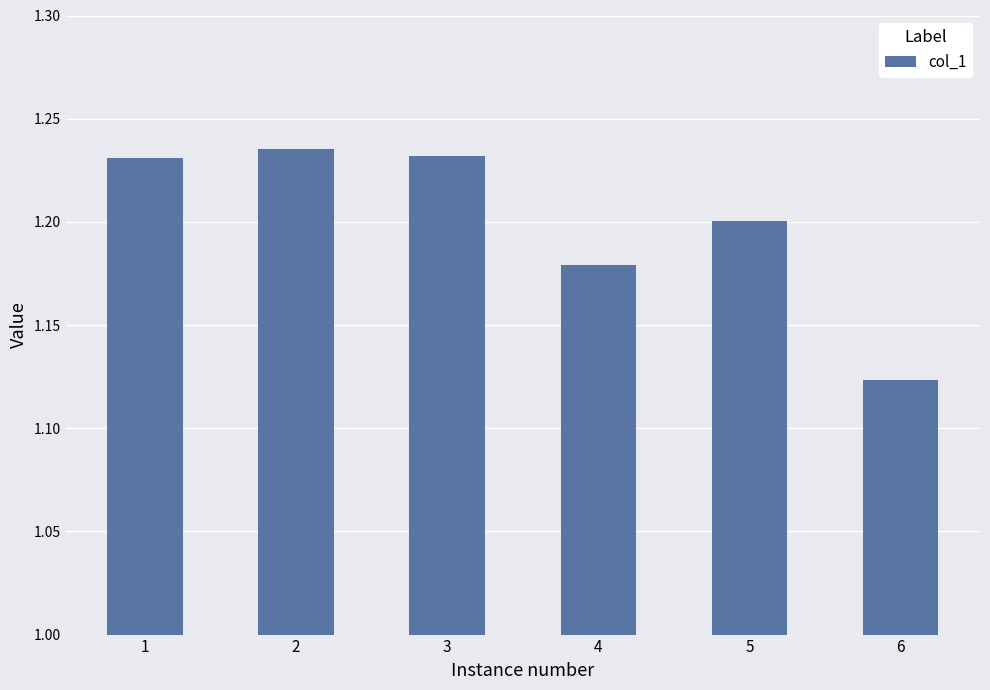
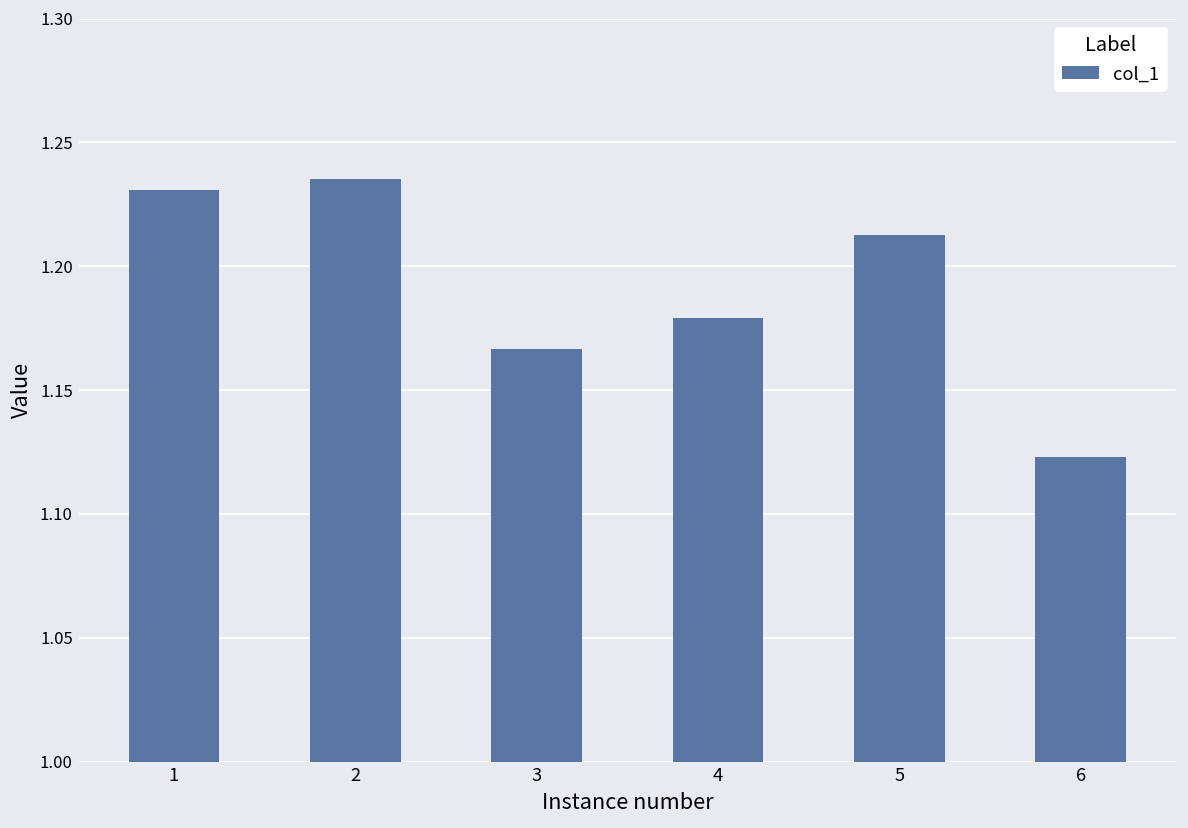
  {
    "1": 1.231,
    "2": 1.235,
-   "3": 1.232,
+   "3": 1.167,
    "4": 1.179,
-   "5": 1.200,
+   "5": 1.213,
    "6": 1.123
  }
